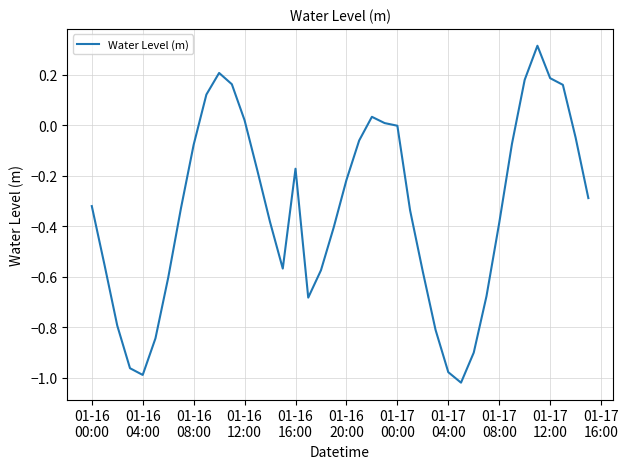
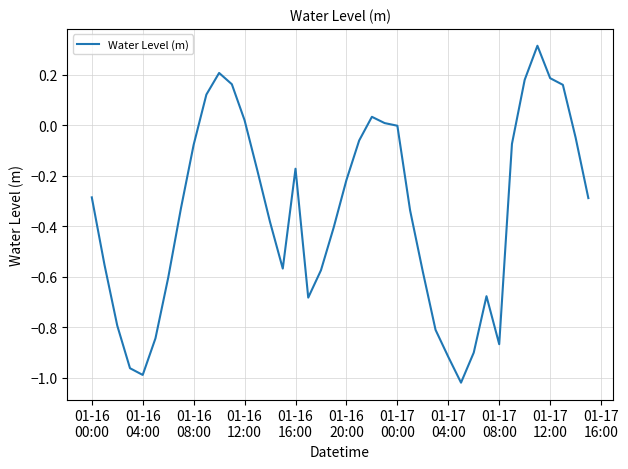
  {
-   "01-16 00:00": -0.32,
+   "01-16 00:00": -0.29,
    "01-16 04:00": -0.99,
    "01-16 08:00": -0.08,
    "01-16 12:00": 0.02,
    "01-16 16:00": -0.17,
    "01-16 20:00": -0.22,
    "01-17 00:00": 0.00,
-   "01-17 04:00": -0.98,
-   "01-17 08:00": -0.39,
+   "01-17 04:00": -0.92,
+   "01-17 08:00": -0.87,
    "01-17 12:00": 0.19
  }
